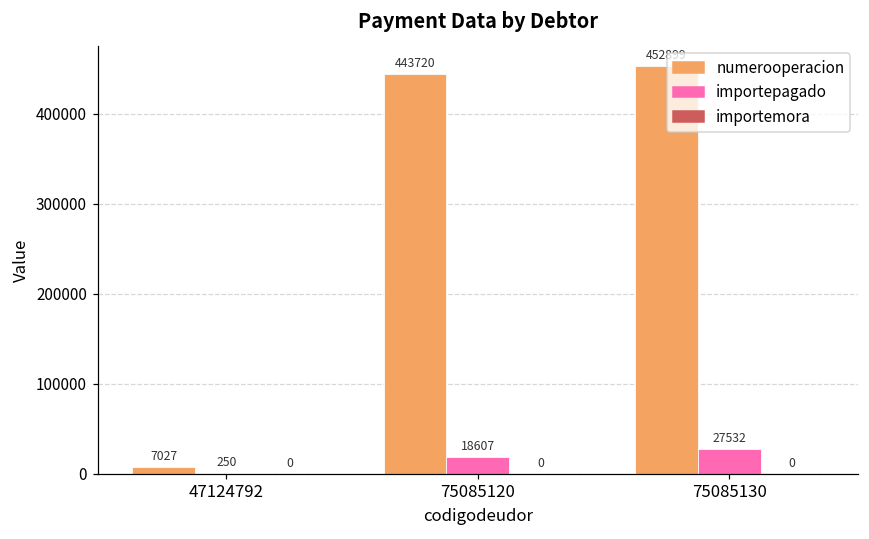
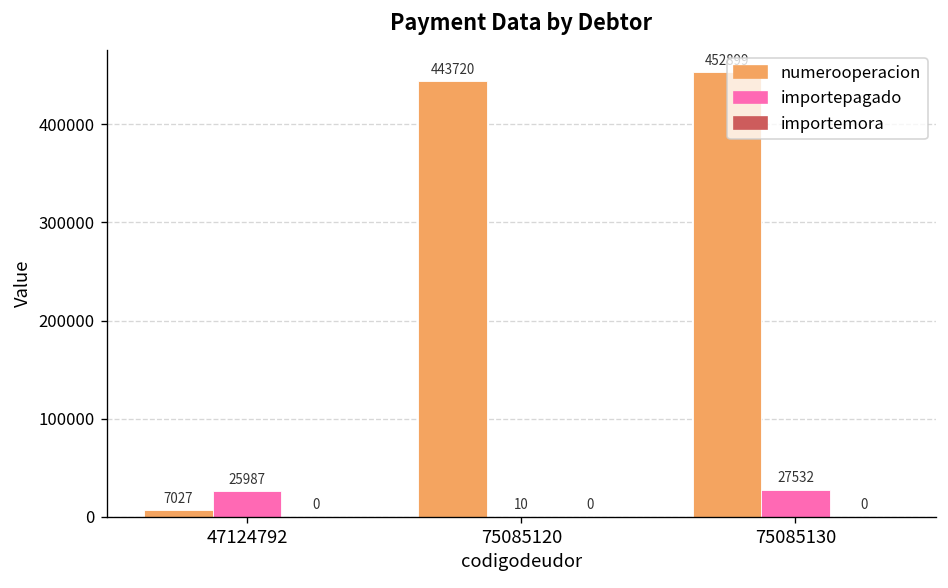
  {
    "numerooperacion": {
      "47124792": 7027,
      "75085120": 443720
    },
    "importepagado": {
-     "47124792": 250,
-     "75085120": 18607,
+     "47124792": 25987,
+     "75085120": 10,
      "75085130": 27532
    },
    "importemora": {
      "47124792": 0,
      "75085120": 0,
      "75085130": 0
    }
  }
